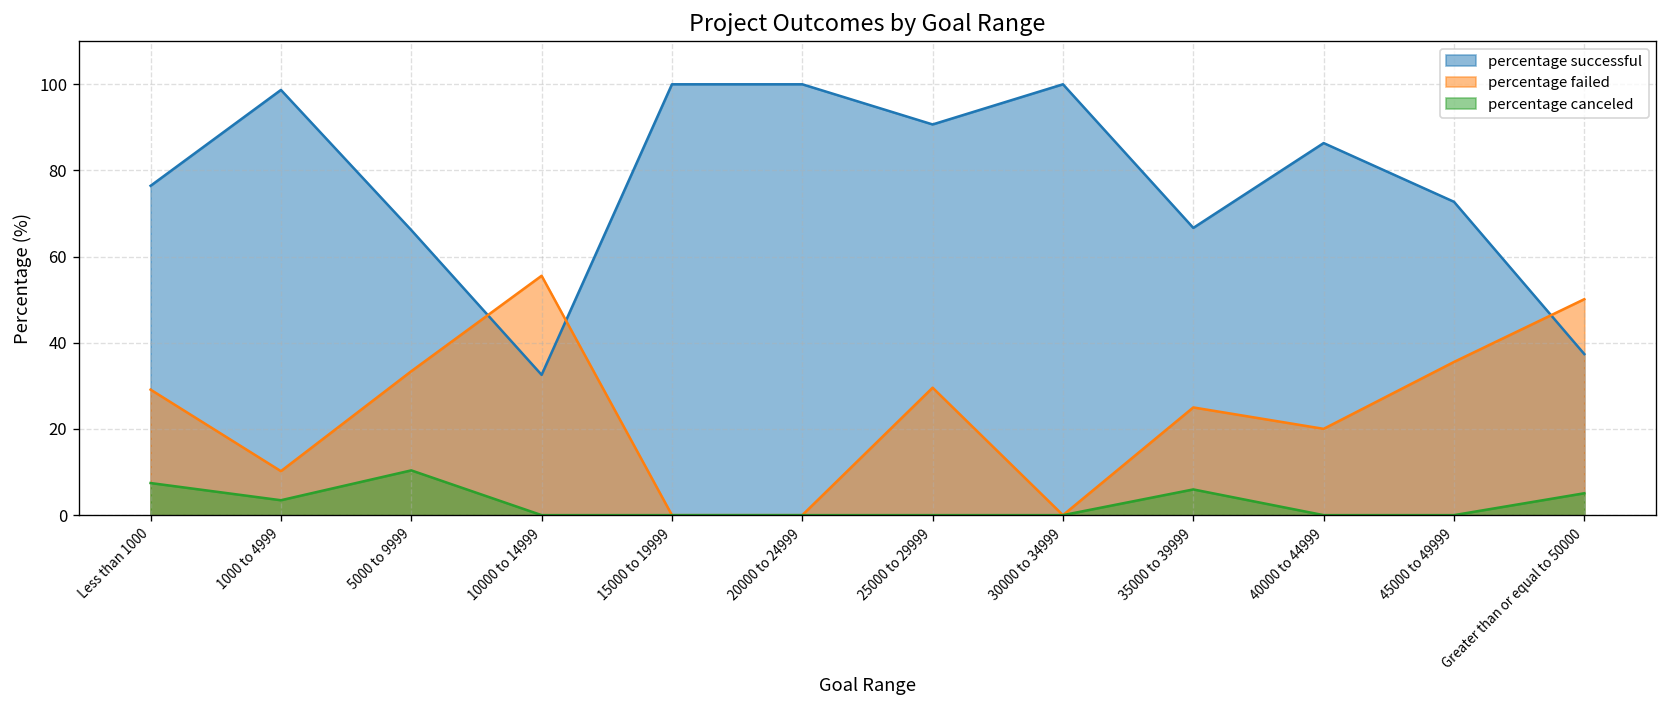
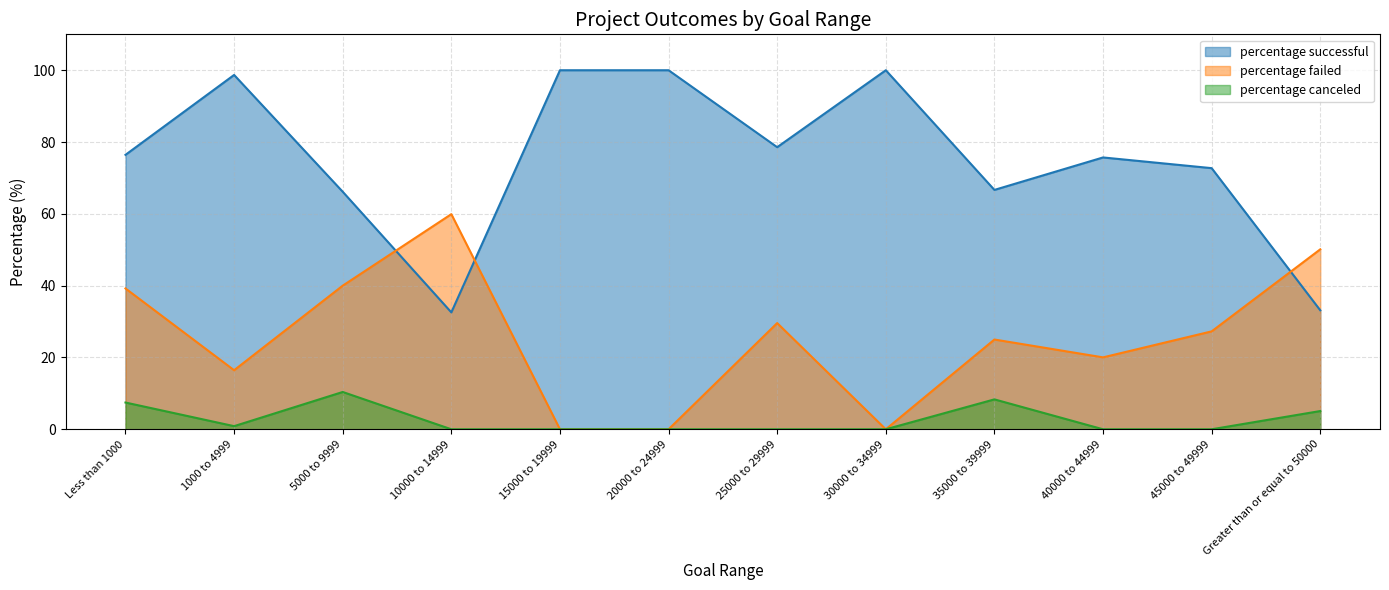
  {
    "percentage successful": {
      "Less than 1000": 76,
      "1000 to 4999": 99,
      "5000 to 9999": 66,
      "10000 to 14999": 33,
      "15000 to 19999": 100,
      "20000 to 24999": 100,
-     "25000 to 29999": 91,
+     "25000 to 29999": 79,
      "30000 to 34999": 100,
      "35000 to 39999": 67,
-     "40000 to 44999": 86,
+     "40000 to 44999": 76,
      "45000 to 49999": 73,
-     "Greater than or equal to 50000": 37
+     "Greater than or equal to 50000": 33
    },
    "percentage failed": {
-     "Less than 1000": 29,
-     "1000 to 4999": 10,
-     "5000 to 9999": 33,
-     "10000 to 14999": 56,
+     "Less than 1000": 39,
+     "1000 to 4999": 16,
+     "5000 to 9999": 40,
+     "10000 to 14999": 60,
      "25000 to 29999": 30,
      "35000 to 39999": 25,
      "40000 to 44999": 20,
-     "45000 to 49999": 36,
+     "45000 to 49999": 27,
      "Greater than or equal to 50000": 50
    },
    "percentage canceled": {
      "Less than 1000": 7,
-     "1000 to 4999": 3,
+     "1000 to 4999": 1,
      "5000 to 9999": 10,
      "10000 to 14999": 0,
      "25000 to 29999": 0,
-     "35000 to 39999": 6,
+     "35000 to 39999": 8,
      "40000 to 44999": 0,
      "45000 to 49999": 0,
      "Greater than or equal to 50000": 5
    }
  }
